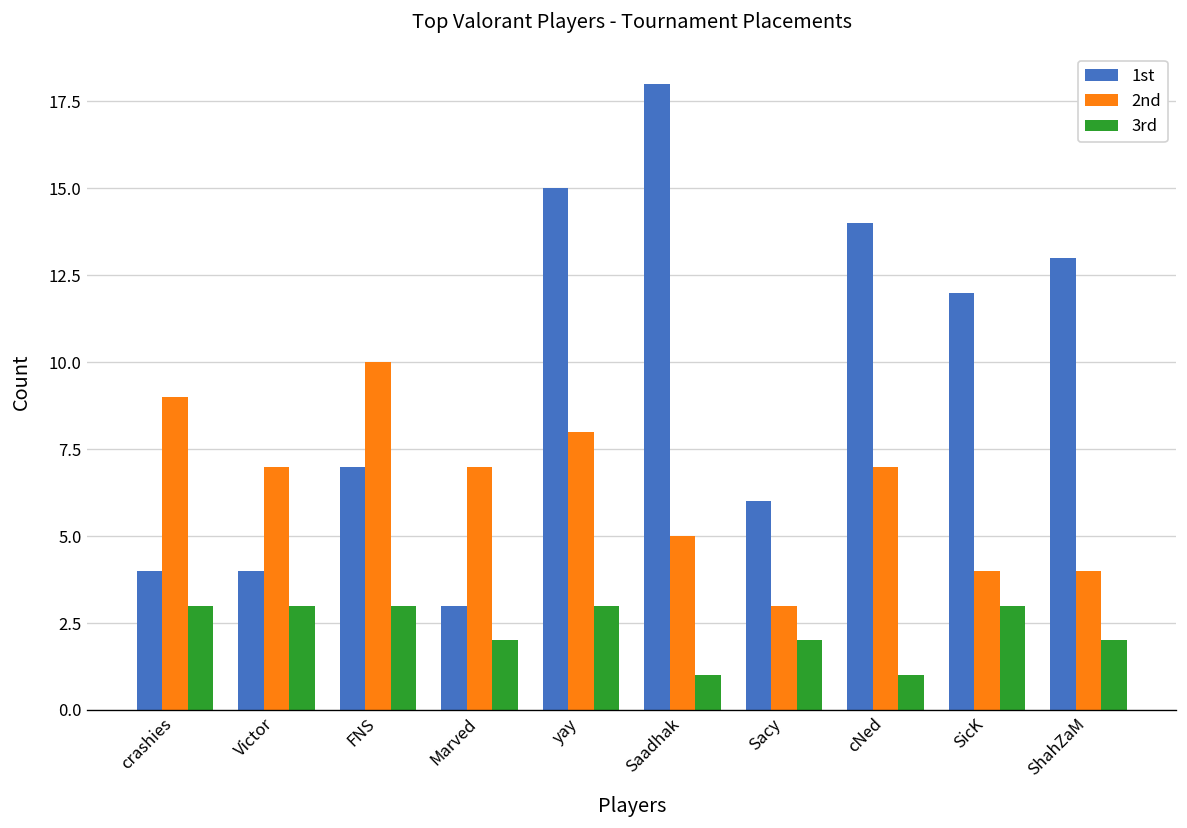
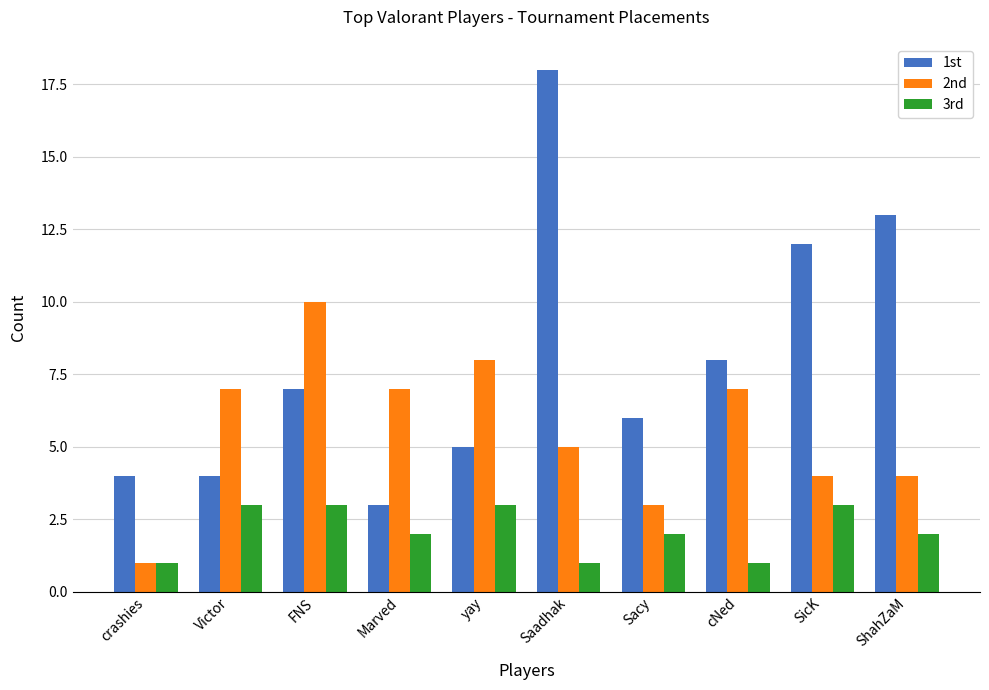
  {
    "1st": {
      "crashies": 4,
      "Victor": 4,
      "FNS": 7,
      "Marved": 3,
-     "yay": 15,
+     "yay": 5,
      "Saadhak": 18,
      "Sacy": 6,
-     "cNed": 14,
+     "cNed": 8,
      "SicK": 12,
      "ShahZaM": 13
    },
    "2nd": {
-     "crashies": 9,
+     "crashies": 1,
      "Victor": 7,
      "FNS": 10,
      "Marved": 7,
      "yay": 8,
      "Saadhak": 5,
      "Sacy": 3,
      "cNed": 7,
      "SicK": 4,
      "ShahZaM": 4
    },
    "3rd": {
-     "crashies": 3,
+     "crashies": 1,
      "Victor": 3,
      "FNS": 3,
      "Marved": 2,
      "yay": 3,
      "Saadhak": 1,
      "Sacy": 2,
      "cNed": 1,
      "SicK": 3,
      "ShahZaM": 2
    }
  }
